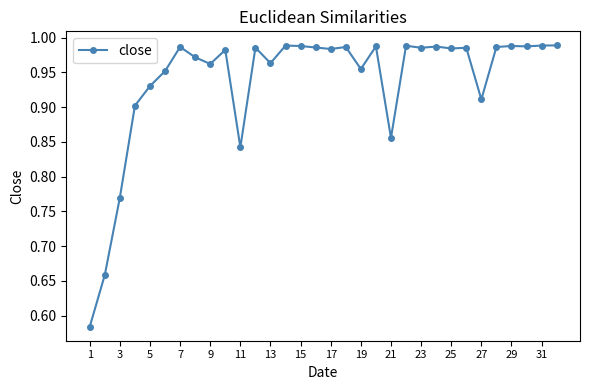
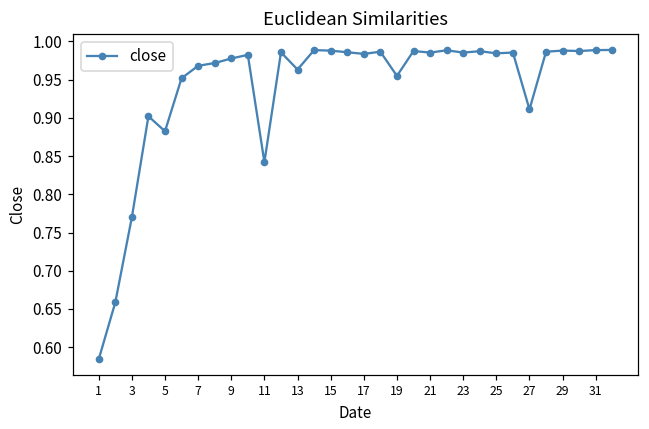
  {
    "1": 0.58,
    "3": 0.77,
-   "5": 0.93,
-   "7": 0.99,
-   "9": 0.96,
+   "5": 0.88,
+   "7": 0.97,
+   "9": 0.98,
    "11": 0.84,
    "13": 0.96,
    "15": 0.99,
    "17": 0.98,
    "19": 0.95,
-   "21": 0.86,
+   "21": 0.99,
    "23": 0.99,
    "25": 0.98,
    "27": 0.91,
    "29": 0.99,
    "31": 0.99
  }
